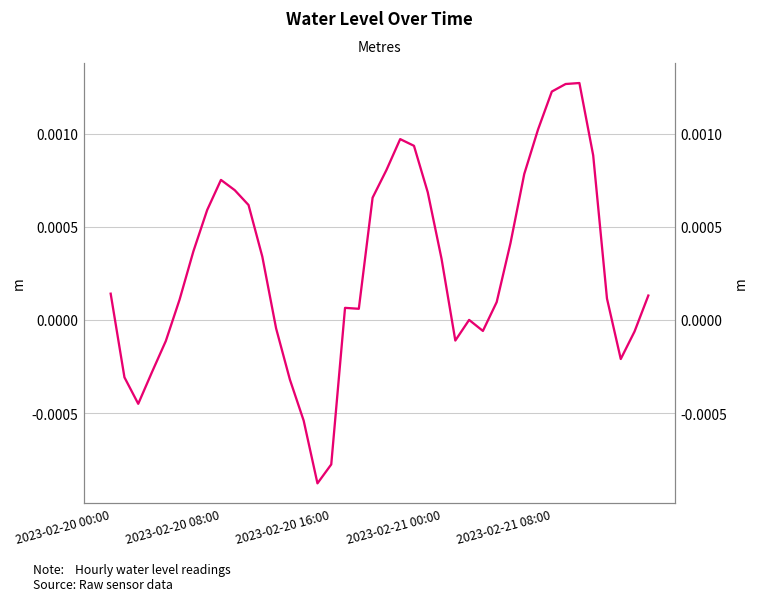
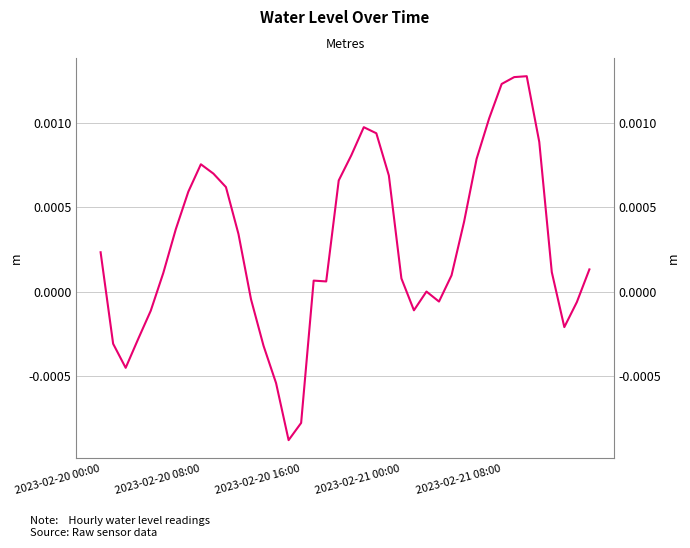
  {
-   "2023-02-20 00:00": 0.00014,
+   "2023-02-20 00:00": 0.00023,
    "2023-02-20 08:00": 0.00075,
    "2023-02-20 16:00": -0.00078,
-   "2023-02-21 00:00": 0.00033,
+   "2023-02-21 00:00": 0.00008,
    "2023-02-21 08:00": 0.00123
  }
